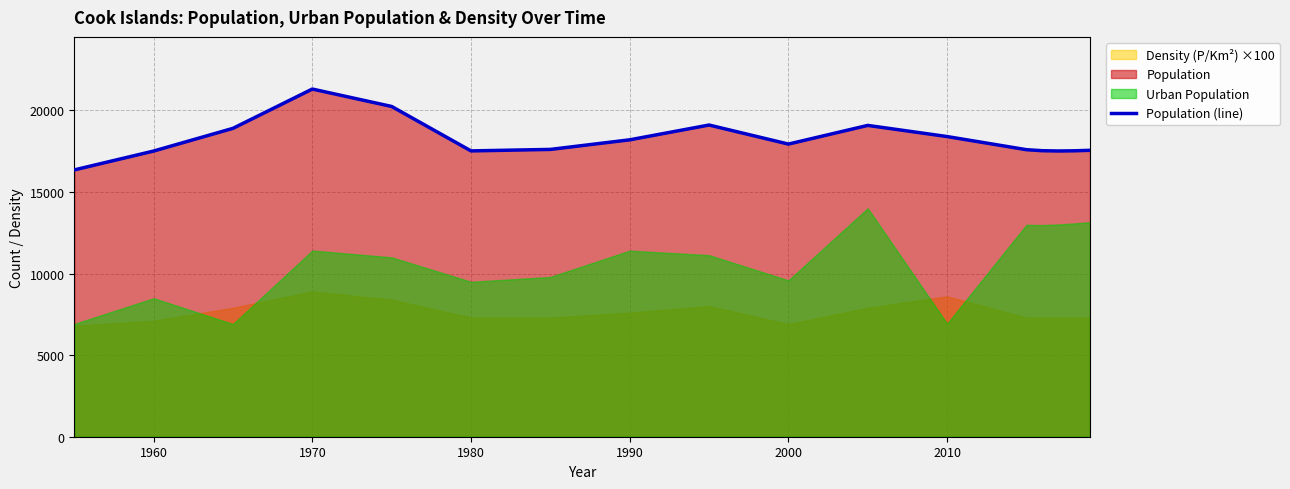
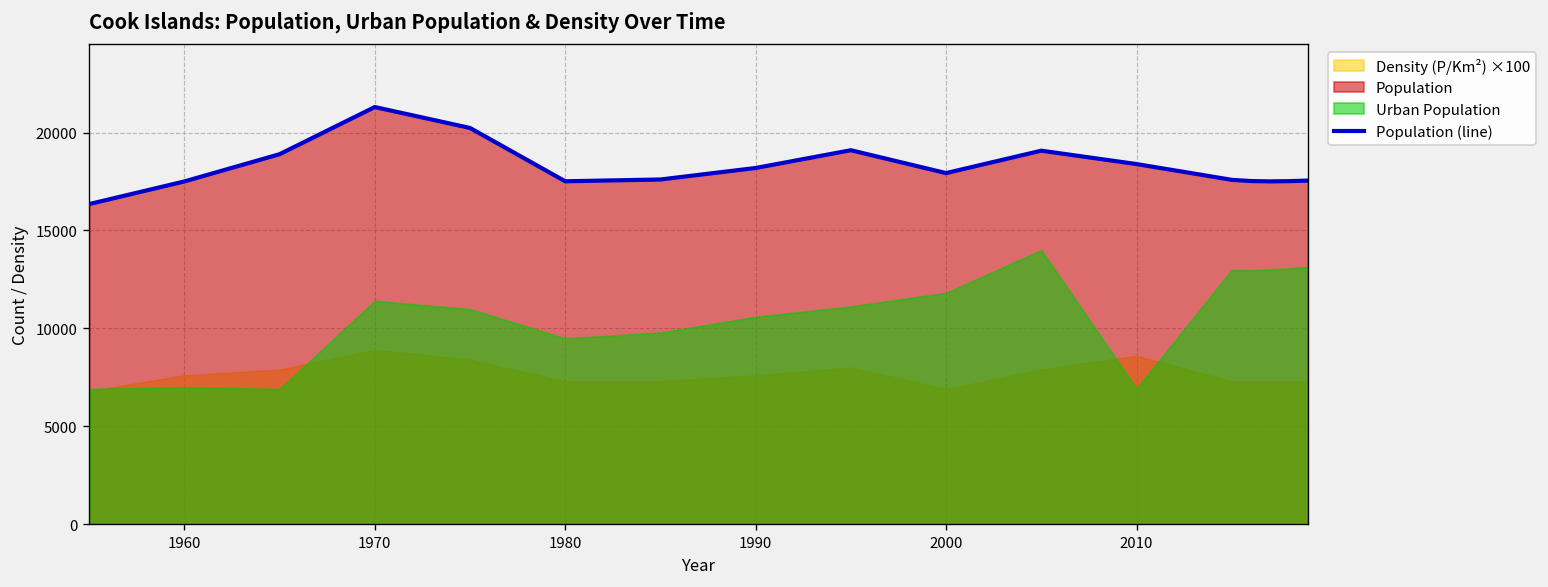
  {
    "Density (P/Km²) ×100": {
-     "1960": 7100,
+     "1960": 7600,
      "1970": 8900,
      "1980": 7300,
      "1990": 7600,
      "2000": 6900,
      "2010": 8600
    },
    "Population": {
      "1960": 17500,
      "1970": 21300,
      "1980": 17500,
      "1990": 18200,
      "2000": 17900,
      "2010": 18400
    },
    "Urban Population": {
-     "1960": 8500,
+     "1960": 7000,
      "1970": 11400,
      "1980": 9500,
-     "1990": 11400,
-     "2000": 9600,
+     "1990": 10600,
+     "2000": 11800,
      "2010": 6900
    }
  }
